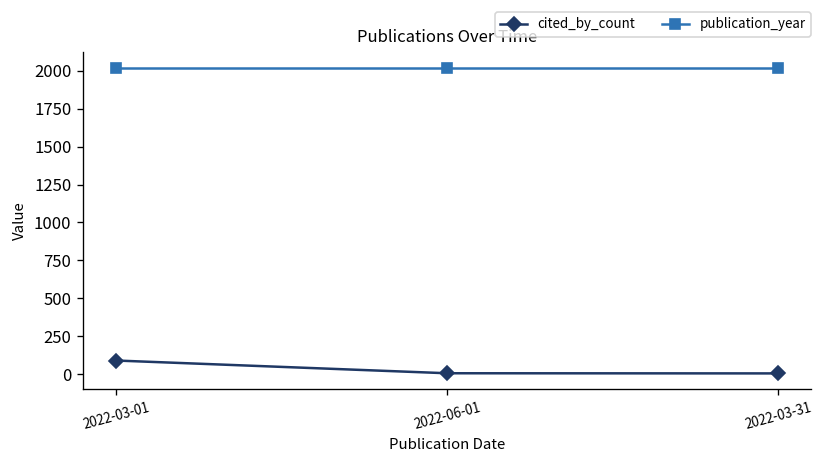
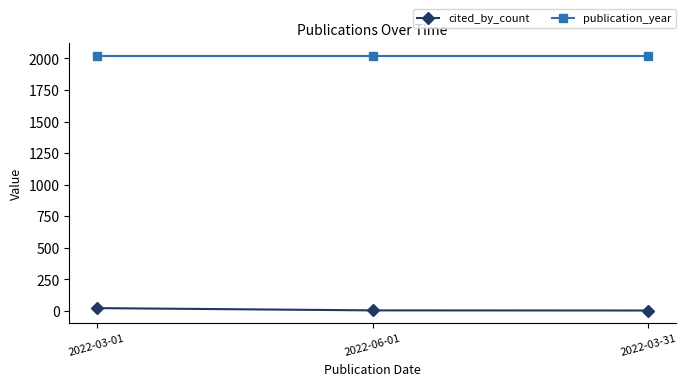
  {
    "cited_by_count": {
-     "2022-03-01": 90,
+     "2022-03-01": 20,
      "2022-06-01": 10,
      "2022-03-31": 0
    },
    "publication_year": {
      "2022-03-01": 2020,
      "2022-06-01": 2020,
      "2022-03-31": 2020
    }
  }
